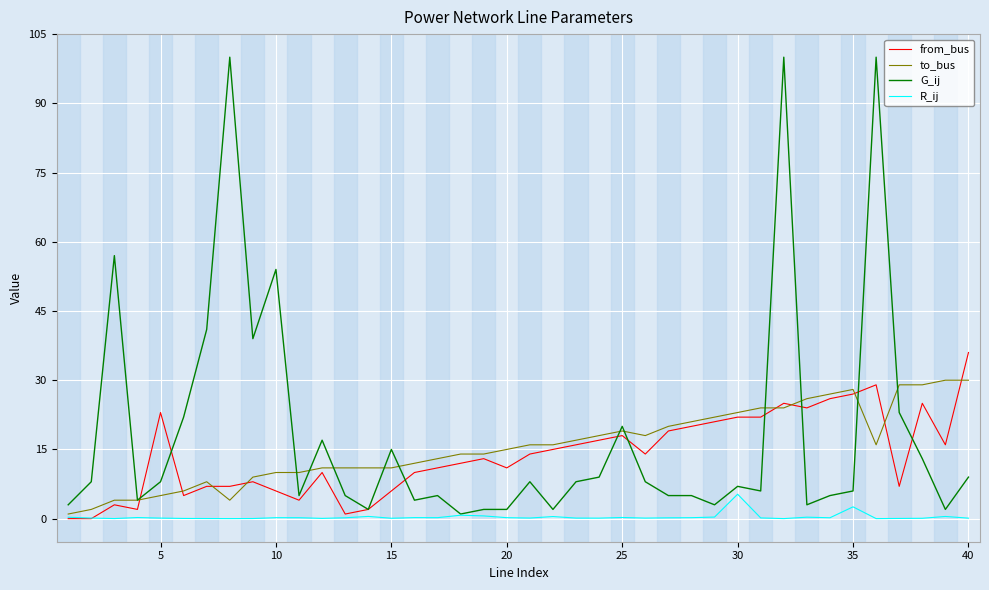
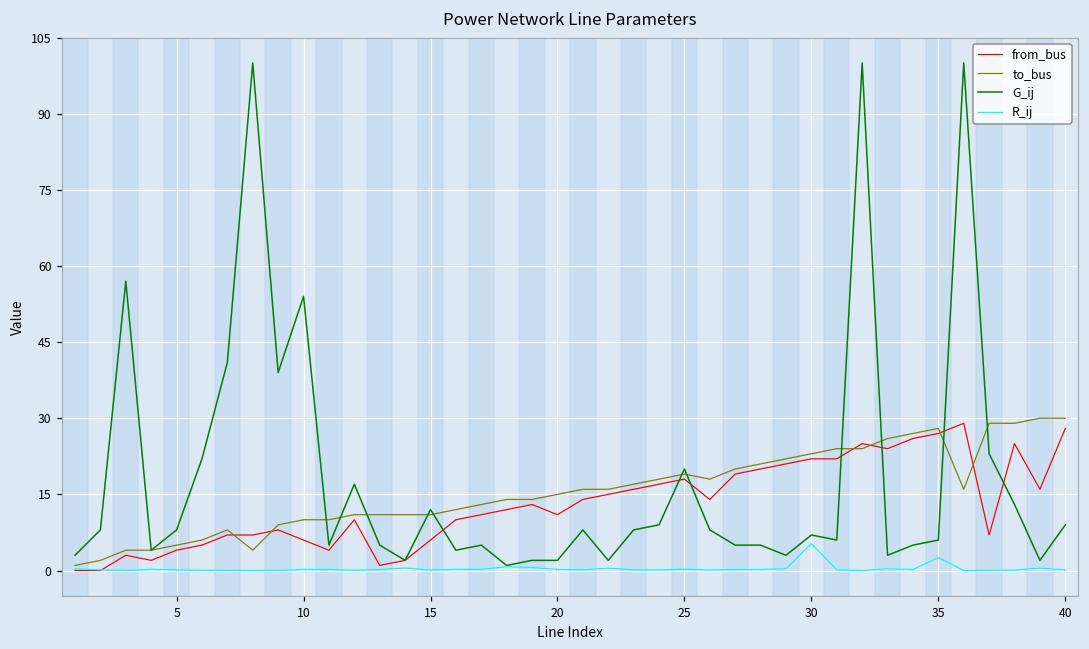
  {
    "from_bus": {
-     "5": 23,
+     "5": 4,
      "10": 6,
      "15": 6,
      "20": 11,
      "25": 18,
      "30": 22,
      "35": 27,
-     "40": 36
+     "40": 28
    },
    "to_bus": {
      "5": 5,
      "10": 10,
      "15": 11,
      "20": 15,
      "25": 19,
      "30": 23,
      "35": 28,
      "40": 30
    },
    "G_ij": {
      "5": 8,
      "10": 54,
-     "15": 15,
+     "15": 12,
      "20": 2,
      "25": 20,
      "30": 7,
      "35": 6,
      "40": 9
    },
    "R_ij": {
      "5": 0,
      "10": 0,
      "15": 0,
      "20": 0,
      "25": 0,
      "30": 5,
      "35": 3,
      "40": 0
    }
  }
